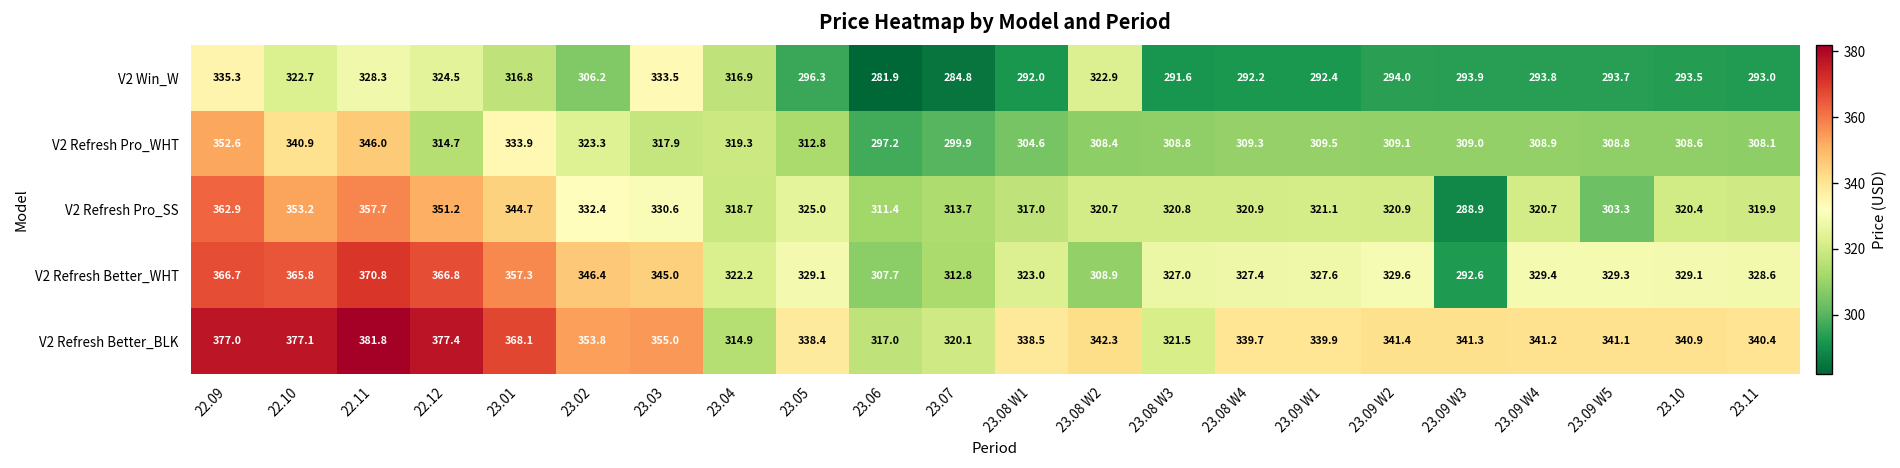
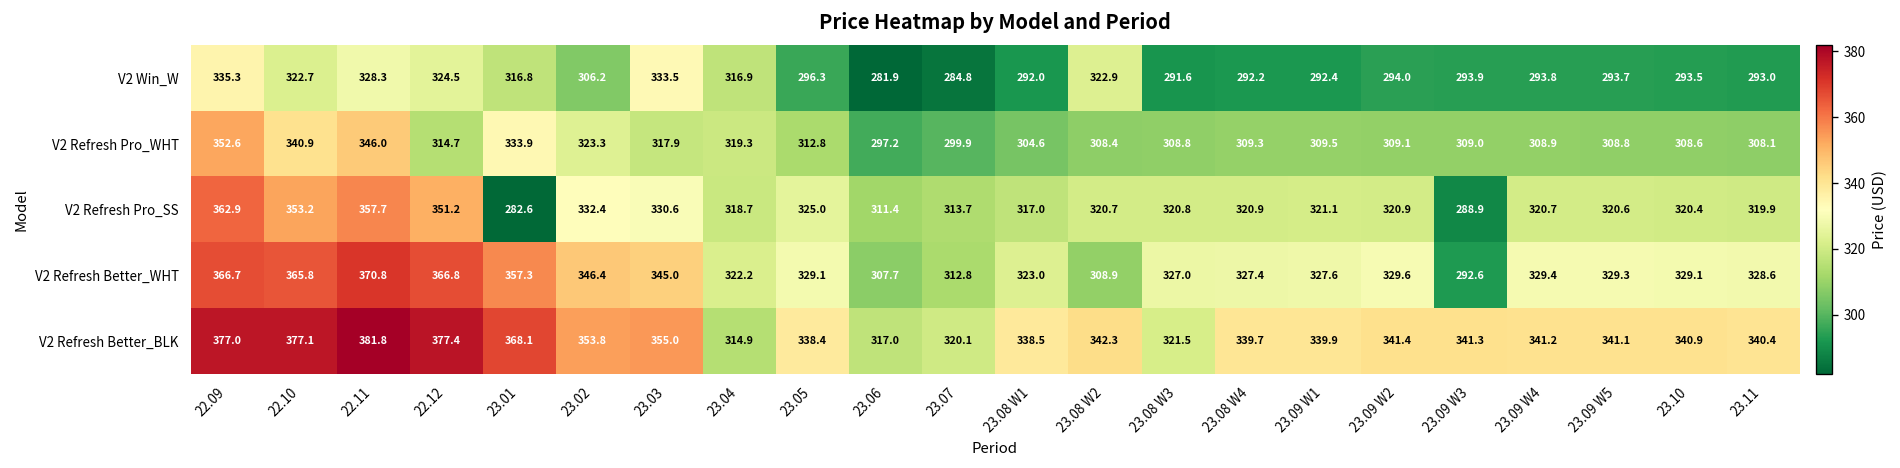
  {
    "V2 Win_W": {
      "22.09": 335.3,
      "22.10": 322.7,
      "22.11": 328.3,
      "22.12": 324.5,
      "23.01": 316.8,
      "23.02": 306.2,
      "23.03": 333.5,
      "23.04": 316.9,
      "23.05": 296.3,
      "23.06": 281.9,
      "23.07": 284.8,
      "23.08 W1": 292.0,
      "23.08 W2": 322.9,
      "23.08 W3": 291.6,
      "23.08 W4": 292.2,
      "23.09 W1": 292.4,
      "23.09 W2": 294.0,
      "23.09 W3": 293.9,
      "23.09 W4": 293.8,
      "23.09 W5": 293.7,
      "23.10": 293.5,
      "23.11": 293.0
    },
    "V2 Refresh Pro_WHT": {
      "22.09": 352.6,
      "22.10": 340.9,
      "22.11": 346.0,
      "22.12": 314.7,
      "23.01": 333.9,
      "23.02": 323.3,
      "23.03": 317.9,
      "23.04": 319.3,
      "23.05": 312.8,
      "23.06": 297.2,
      "23.07": 299.9,
      "23.08 W1": 304.6,
      "23.08 W2": 308.4,
      "23.08 W3": 308.8,
      "23.08 W4": 309.3,
      "23.09 W1": 309.5,
      "23.09 W2": 309.1,
      "23.09 W3": 309.0,
      "23.09 W4": 308.9,
      "23.09 W5": 308.8,
      "23.10": 308.6,
      "23.11": 308.1
    },
    "V2 Refresh Pro_SS": {
      "22.09": 362.9,
      "22.10": 353.2,
      "22.11": 357.7,
      "22.12": 351.2,
-     "23.01": 344.7,
+     "23.01": 282.6,
      "23.02": 332.4,
      "23.03": 330.6,
      "23.04": 318.7,
      "23.05": 325.0,
      "23.06": 311.4,
      "23.07": 313.7,
      "23.08 W1": 317.0,
      "23.08 W2": 320.7,
      "23.08 W3": 320.8,
      "23.08 W4": 320.9,
      "23.09 W1": 321.1,
      "23.09 W2": 320.9,
      "23.09 W3": 288.9,
      "23.09 W4": 320.7,
-     "23.09 W5": 303.3,
+     "23.09 W5": 320.6,
      "23.10": 320.4,
      "23.11": 319.9
    },
    "V2 Refresh Better_WHT": {
      "22.09": 366.7,
      "22.10": 365.8,
      "22.11": 370.8,
      "22.12": 366.8,
      "23.01": 357.3,
      "23.02": 346.4,
      "23.03": 345.0,
      "23.04": 322.2,
      "23.05": 329.1,
      "23.06": 307.7,
      "23.07": 312.8,
      "23.08 W1": 323.0,
      "23.08 W2": 308.9,
      "23.08 W3": 327.0,
      "23.08 W4": 327.4,
      "23.09 W1": 327.6,
      "23.09 W2": 329.6,
      "23.09 W3": 292.6,
      "23.09 W4": 329.4,
      "23.09 W5": 329.3,
      "23.10": 329.1,
      "23.11": 328.6
    },
    "V2 Refresh Better_BLK": {
      "22.09": 377.0,
      "22.10": 377.1,
      "22.11": 381.8,
      "22.12": 377.4,
      "23.01": 368.1,
      "23.02": 353.8,
      "23.03": 355.0,
      "23.04": 314.9,
      "23.05": 338.4,
      "23.06": 317.0,
      "23.07": 320.1,
      "23.08 W1": 338.5,
      "23.08 W2": 342.3,
      "23.08 W3": 321.5,
      "23.08 W4": 339.7,
      "23.09 W1": 339.9,
      "23.09 W2": 341.4,
      "23.09 W3": 341.3,
      "23.09 W4": 341.2,
      "23.09 W5": 341.1,
      "23.10": 340.9,
      "23.11": 340.4
    }
  }
